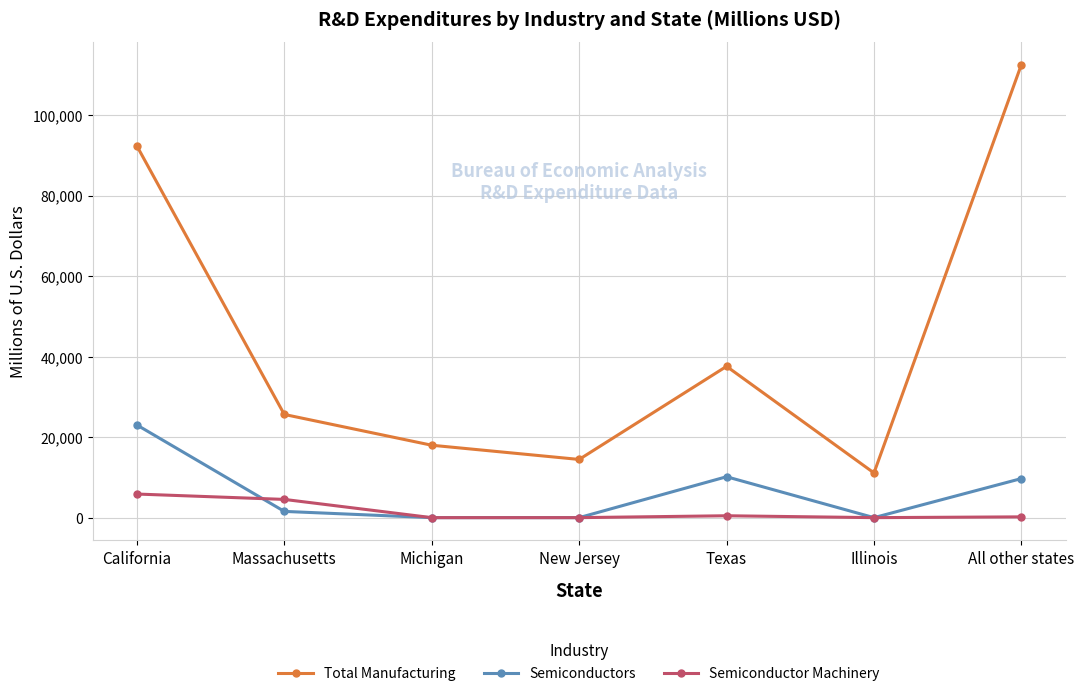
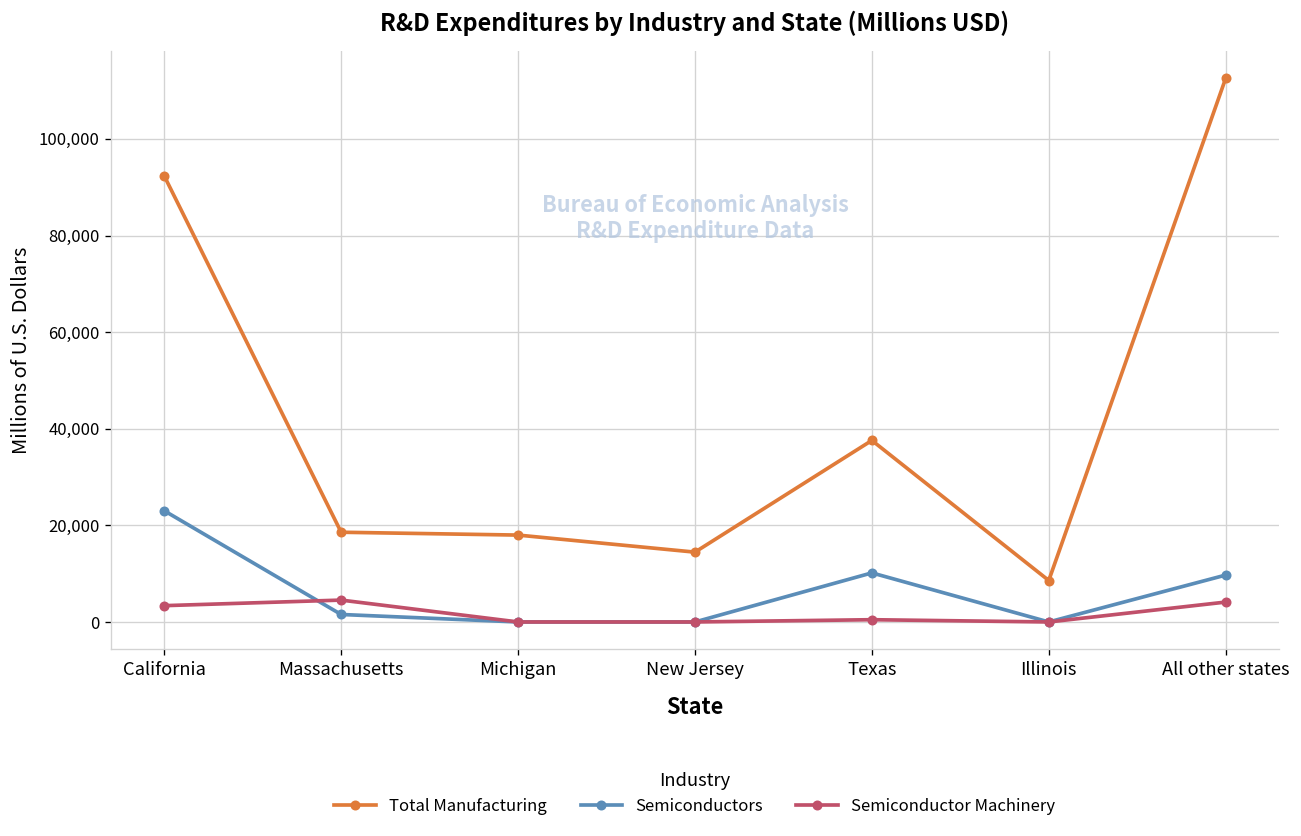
  {
    "Total Manufacturing": {
      "California": "92,000",
-     "Massachusetts": "26,000",
+     "Massachusetts": "19,000",
      "Michigan": "18,000",
      "New Jersey": "14,000",
      "Texas": "38,000",
-     "Illinois": "11,000",
+     "Illinois": "9,000",
      "All other states": "113,000"
    },
    "Semiconductors": {
      "California": "23,000",
      "Massachusetts": "2,000",
      "Texas": "10,000",
      "All other states": "10,000"
    },
    "Semiconductor Machinery": {
-     "California": "6,000",
+     "California": "3,000",
      "Massachusetts": "5,000",
      "Texas": "0",
-     "All other states": "0"
+     "All other states": "4,000"
    }
  }
